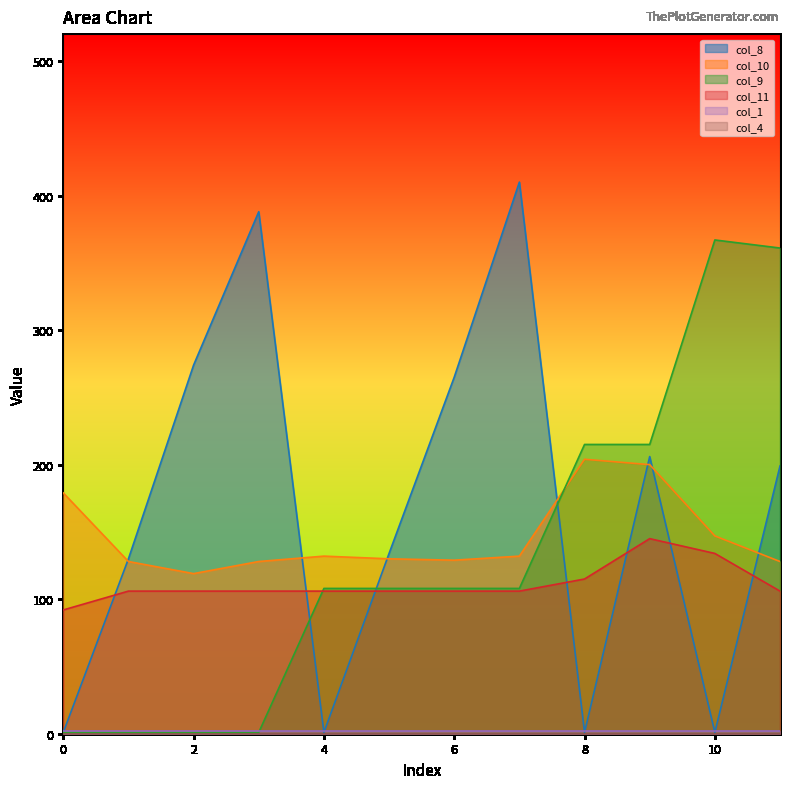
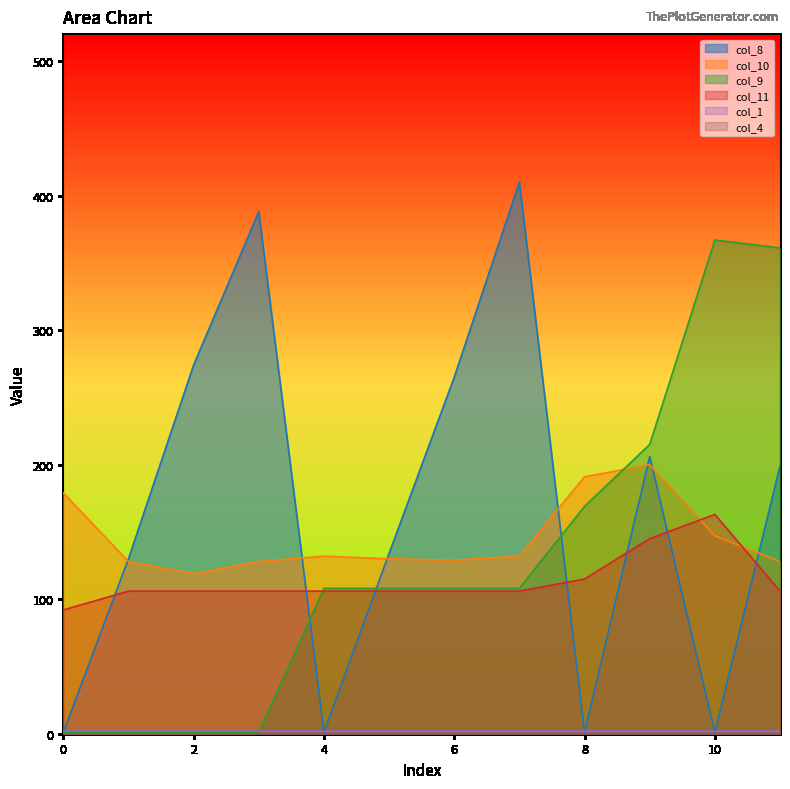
  {
    "col_8": {
      "2": 274,
      "6": 265
    },
    "col_10": {
      "0": 179,
      "2": 119,
      "4": 132,
      "6": 129,
-     "8": 204,
+     "8": 191,
      "10": 147
    },
    "col_9": {
      "4": 108,
      "6": 108,
-     "8": 215,
+     "8": 169,
      "10": 367
    },
    "col_11": {
      "0": 92,
      "2": 106,
      "4": 106,
      "6": 106,
      "8": 115,
-     "10": 134
+     "10": 163
    },
    "col_1": {
      "6": 2
    },
    "col_4": {
      "6": 0
    }
  }
